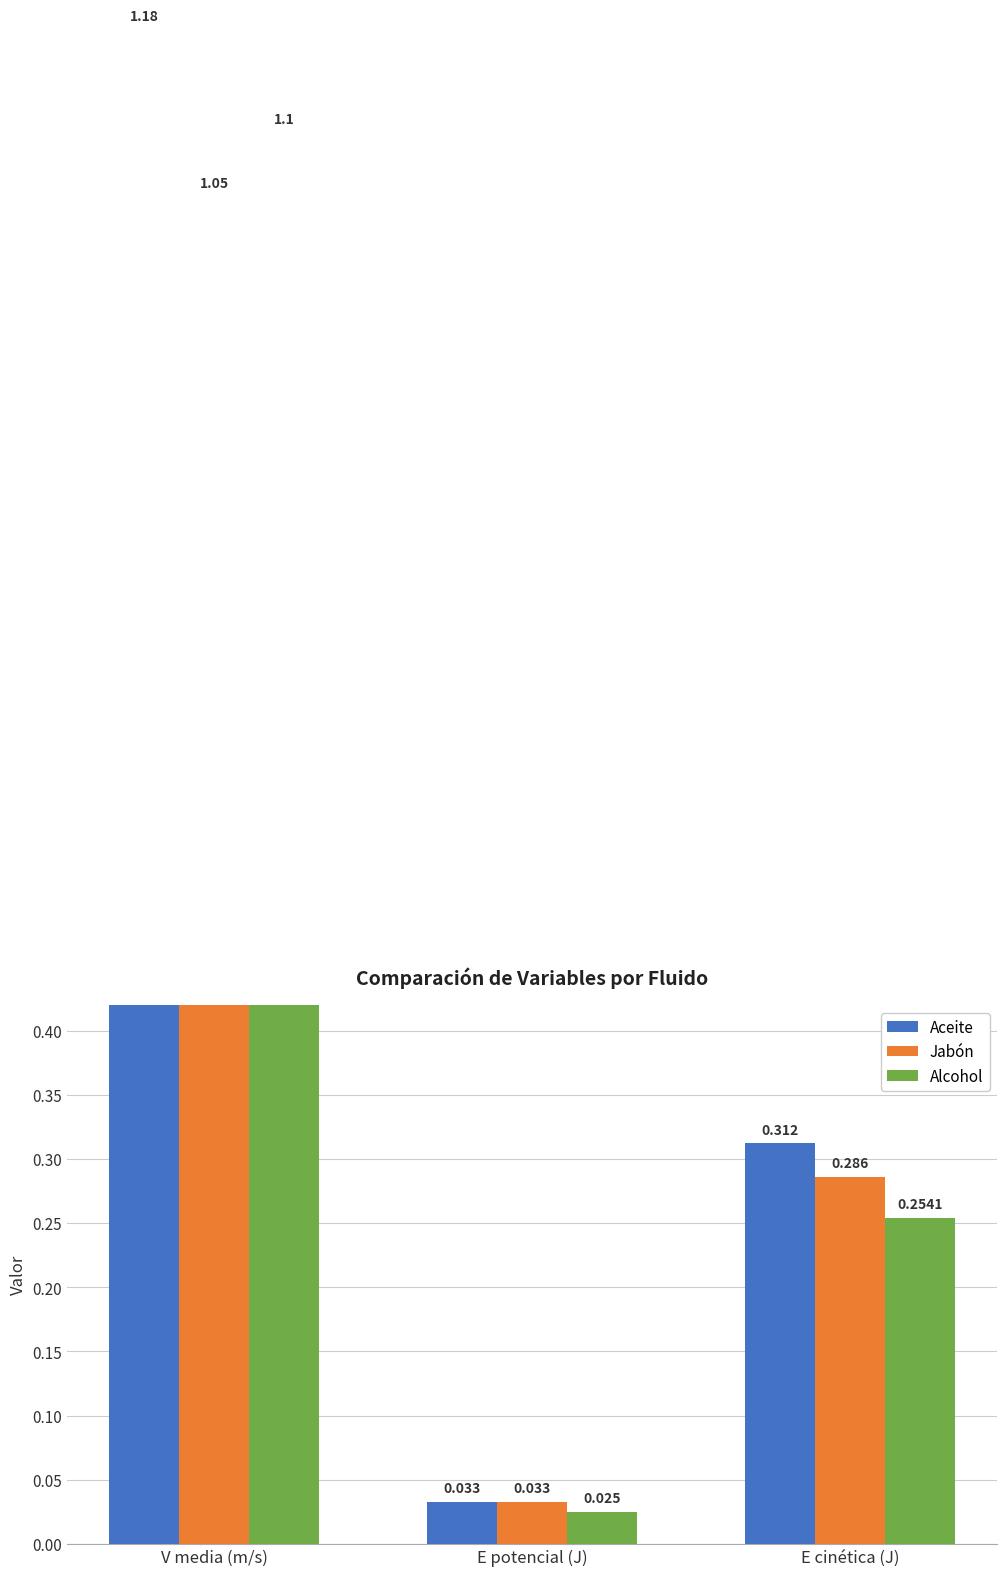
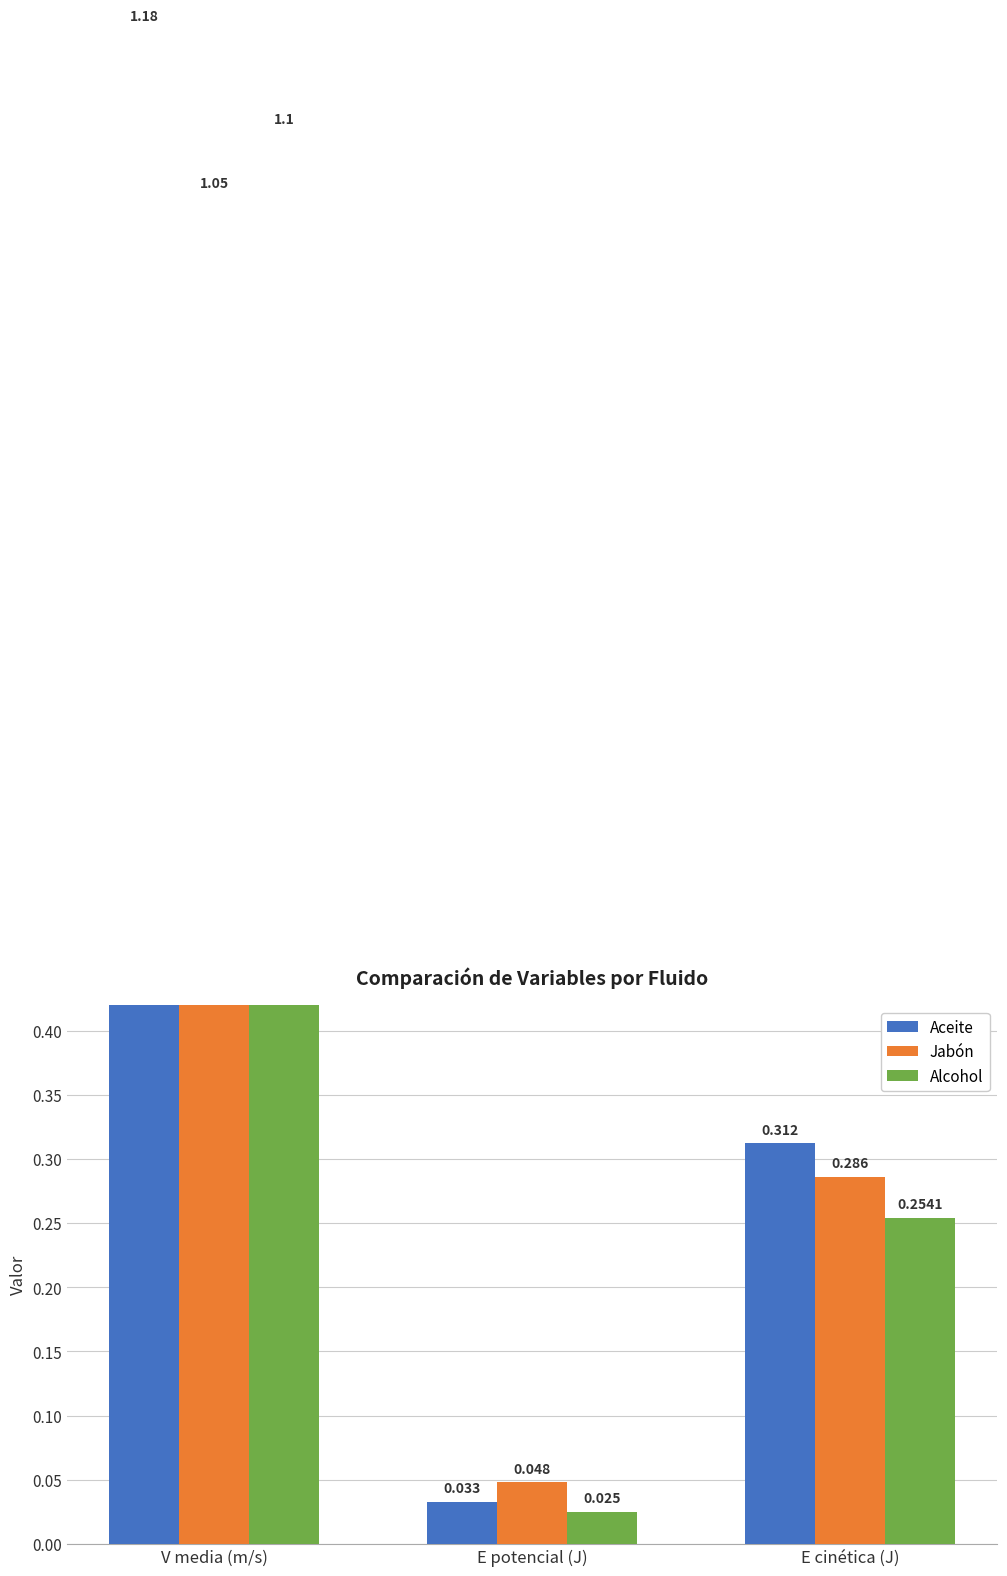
  {
    "Aceite": {
      "E potencial (J)": 0.033,
      "E cinética (J)": 0.312
    },
    "Jabón": {
-     "E potencial (J)": 0.033,
+     "E potencial (J)": 0.048,
      "E cinética (J)": 0.286
    },
    "Alcohol": {
      "E potencial (J)": 0.025,
      "E cinética (J)": 0.2541
    }
  }
